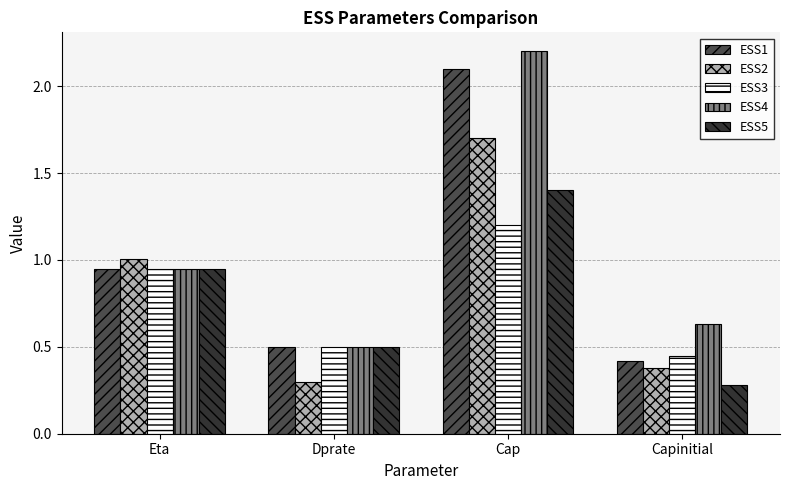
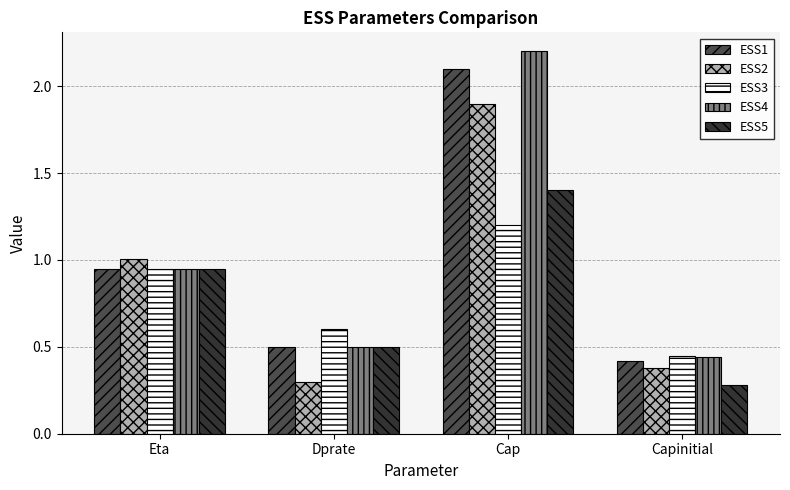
  {
    "ESS2": {
      "Eta": 1.0,
      "Dprate": 0.3,
-     "Cap": 1.7,
+     "Cap": 1.9,
      "Capinitial": 0.38
    },
    "ESS3": {
      "Eta": 0.95,
-     "Dprate": 0.5,
+     "Dprate": 0.6,
      "Cap": 1.2,
      "Capinitial": 0.45
    },
    "ESS4": {
      "Eta": 0.95,
      "Dprate": 0.50,
      "Cap": 2.20,
-     "Capinitial": 0.63
+     "Capinitial": 0.44
    }
  }
